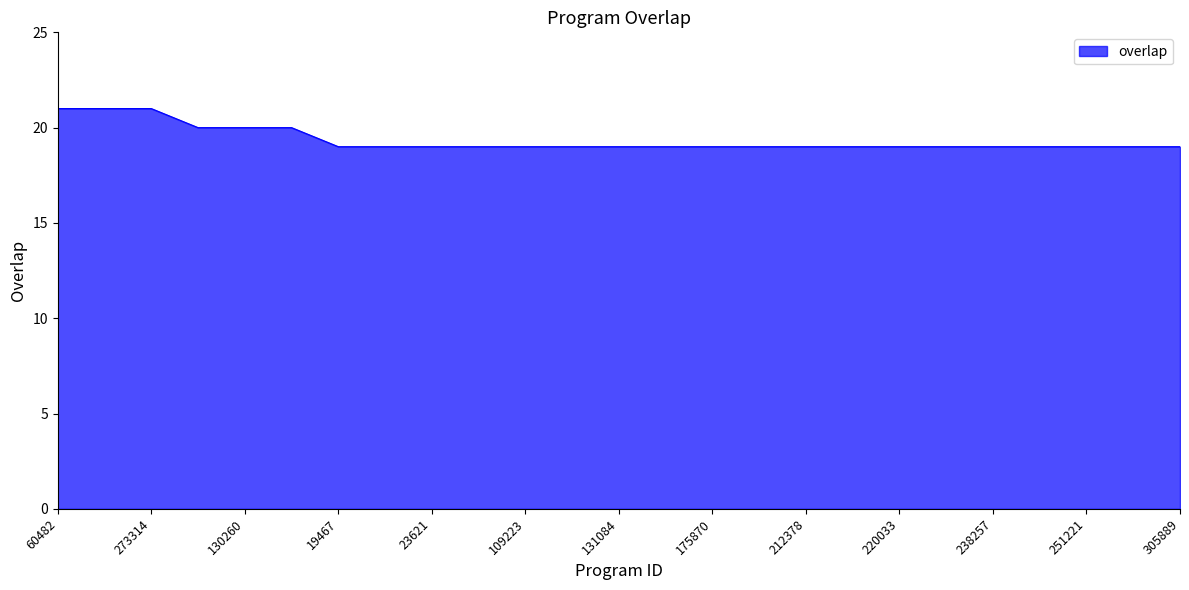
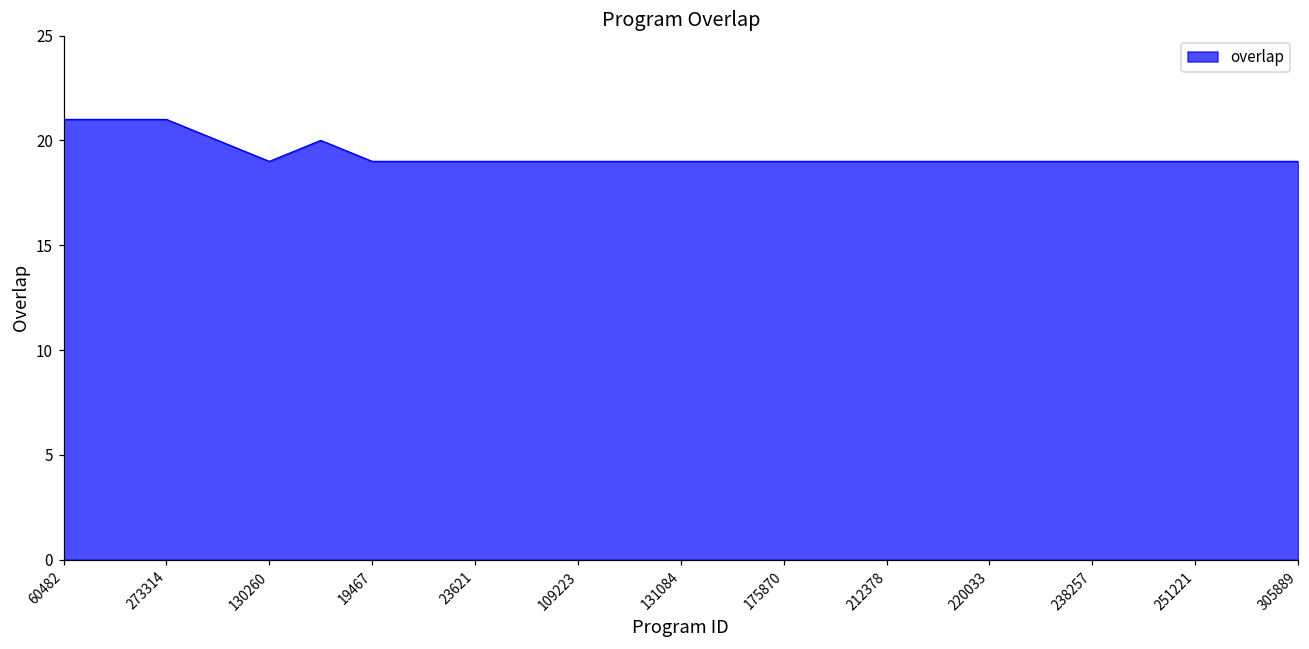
  {
    "60482": 21,
    "273314": 21,
-   "130260": 20,
+   "130260": 19,
    "19467": 19,
    "23621": 19,
    "109223": 19,
    "131084": 19,
    "175870": 19,
    "212378": 19,
    "220033": 19,
    "238257": 19,
    "251221": 19,
    "305889": 19
  }
